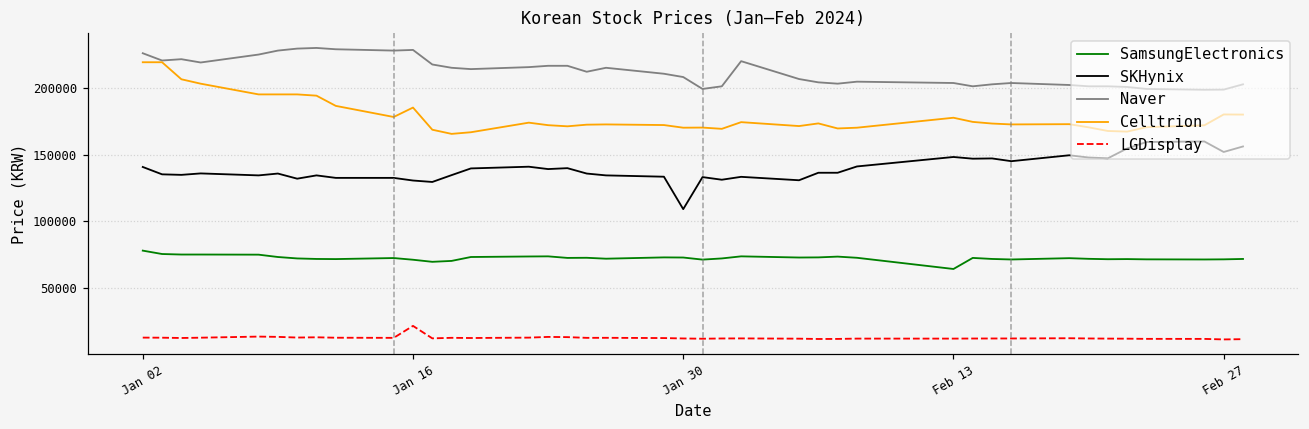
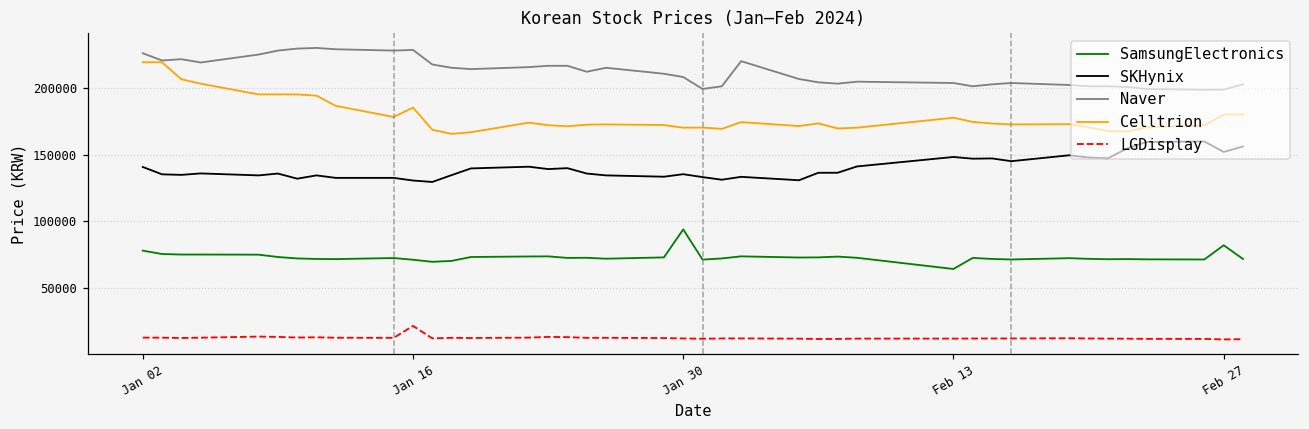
  {
    "SamsungElectronics": {
      "Jan 02": 78000,
      "Jan 16": 71000,
-     "Jan 30": 73000,
+     "Jan 30": 94000,
      "Feb 13": 64000,
-     "Feb 27": 71000
+     "Feb 27": 82000
    },
    "SKHynix": {
      "Jan 02": 141000,
      "Jan 16": 131000,
-     "Jan 30": 109000,
+     "Jan 30": 135000,
      "Feb 13": 148000
    },
    "Naver": {
      "Jan 02": 226000,
      "Jan 16": 229000,
      "Jan 30": 208000,
      "Feb 13": 204000
    },
    "Celltrion": {
      "Jan 02": 220000,
      "Jan 16": 186000,
      "Jan 30": 170000,
      "Feb 13": 178000
    },
    "LGDisplay": {
      "Jan 02": 12000,
      "Jan 16": 21000,
      "Jan 30": 12000,
      "Feb 13": 12000,
      "Feb 27": 11000
    }
  }
